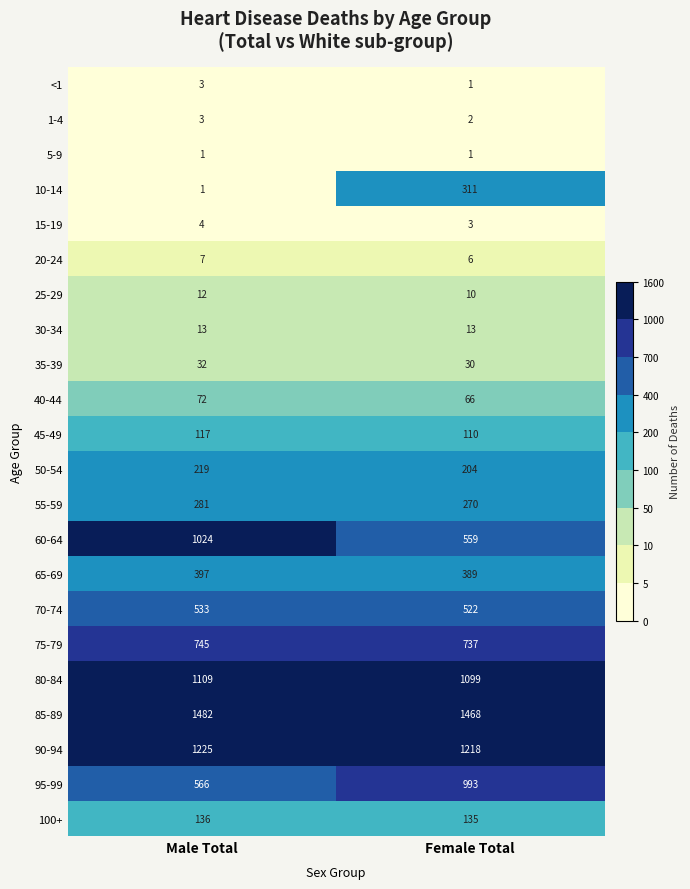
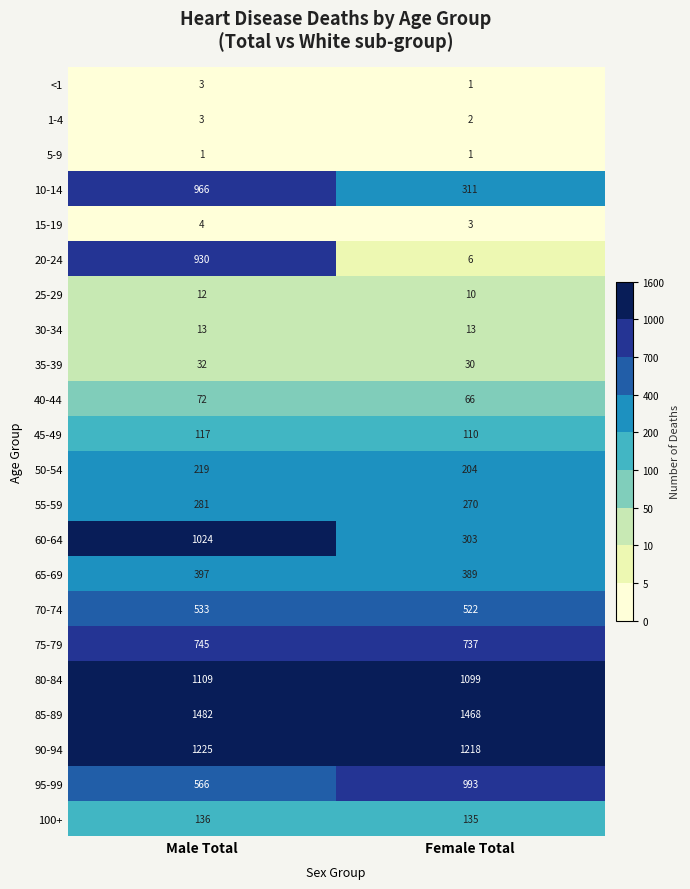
  {
    "<1": {
      "Male Total": 3,
      "Female Total": 1
    },
    "1-4": {
      "Male Total": 3,
      "Female Total": 2
    },
    "5-9": {
      "Male Total": 1,
      "Female Total": 1
    },
    "10-14": {
-     "Male Total": 1,
+     "Male Total": 966,
      "Female Total": 311
    },
    "15-19": {
      "Male Total": 4,
      "Female Total": 3
    },
    "20-24": {
-     "Male Total": 7,
+     "Male Total": 930,
      "Female Total": 6
    },
    "25-29": {
      "Male Total": 12,
      "Female Total": 10
    },
    "30-34": {
      "Male Total": 13,
      "Female Total": 13
    },
    "35-39": {
      "Male Total": 32,
      "Female Total": 30
    },
    "40-44": {
      "Male Total": 72,
      "Female Total": 66
    },
    "45-49": {
      "Male Total": 117,
      "Female Total": 110
    },
    "50-54": {
      "Male Total": 219,
      "Female Total": 204
    },
    "55-59": {
      "Male Total": 281,
      "Female Total": 270
    },
    "60-64": {
      "Male Total": 1024,
-     "Female Total": 559
+     "Female Total": 303
    },
    "65-69": {
      "Male Total": 397,
      "Female Total": 389
    },
    "70-74": {
      "Male Total": 533,
      "Female Total": 522
    },
    "75-79": {
      "Male Total": 745,
      "Female Total": 737
    },
    "80-84": {
      "Male Total": 1109,
      "Female Total": 1099
    },
    "85-89": {
      "Male Total": 1482,
      "Female Total": 1468
    },
    "90-94": {
      "Male Total": 1225,
      "Female Total": 1218
    },
    "95-99": {
      "Male Total": 566,
      "Female Total": 993
    },
    "100+": {
      "Male Total": 136,
      "Female Total": 135
    }
  }
